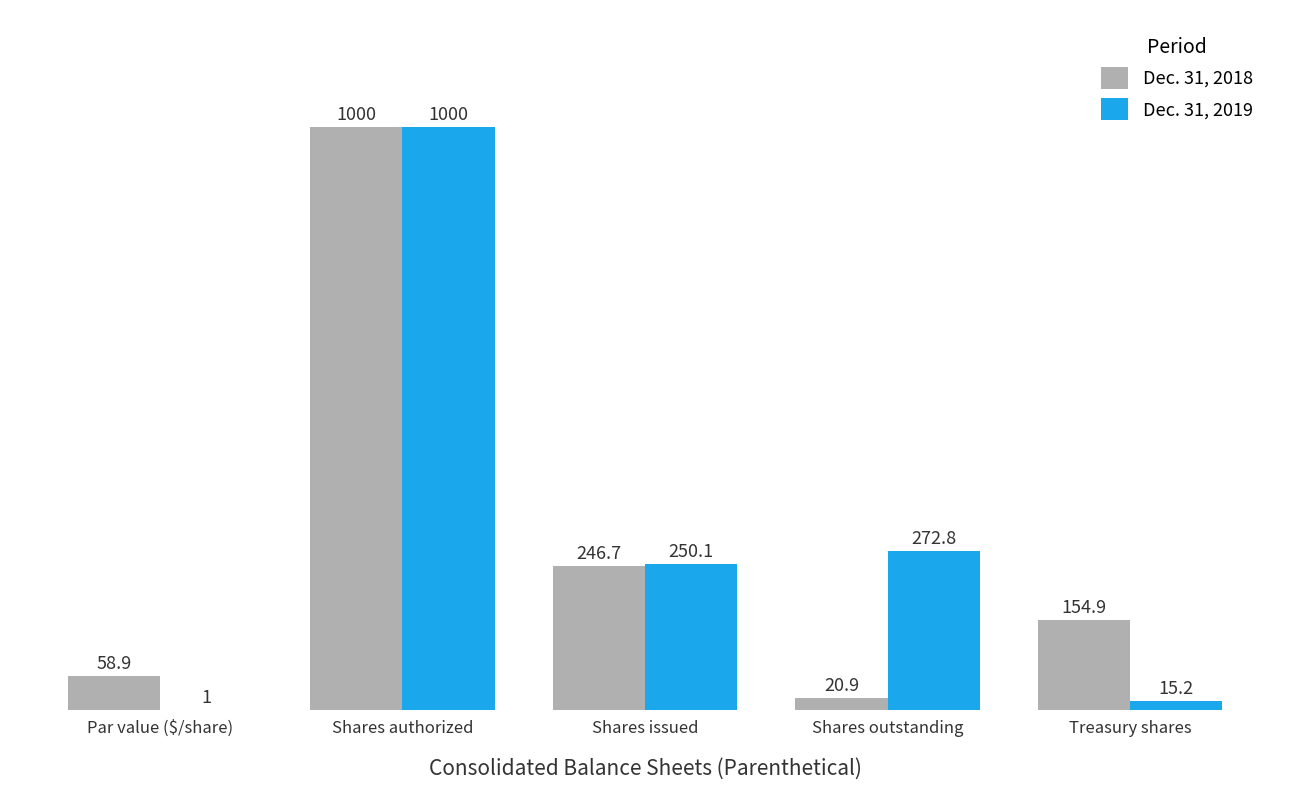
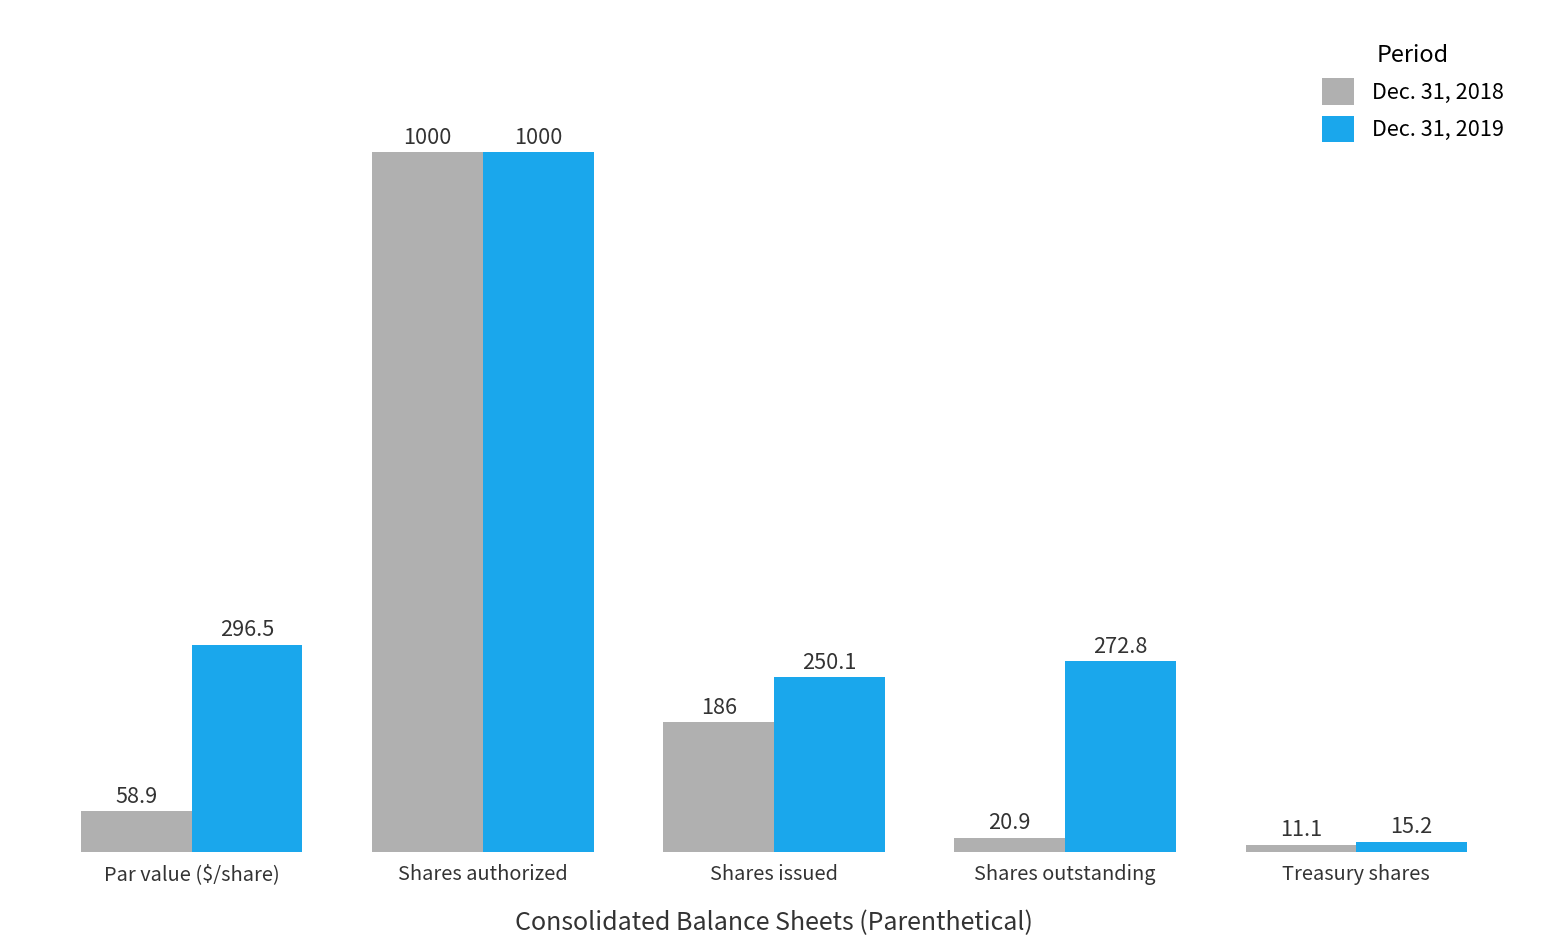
  {
    "Dec. 31, 2018": {
      "Par value ($/share)": 58.9,
      "Shares authorized": 1000,
-     "Shares issued": 246.7,
+     "Shares issued": 186,
      "Shares outstanding": 20.9,
-     "Treasury shares": 154.9
+     "Treasury shares": 11.1
    },
    "Dec. 31, 2019": {
-     "Par value ($/share)": 1,
+     "Par value ($/share)": 296.5,
      "Shares authorized": 1000,
      "Shares issued": 250.1,
      "Shares outstanding": 272.8,
      "Treasury shares": 15.2
    }
  }
